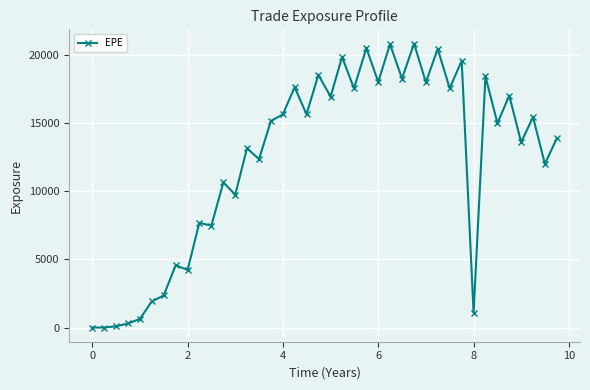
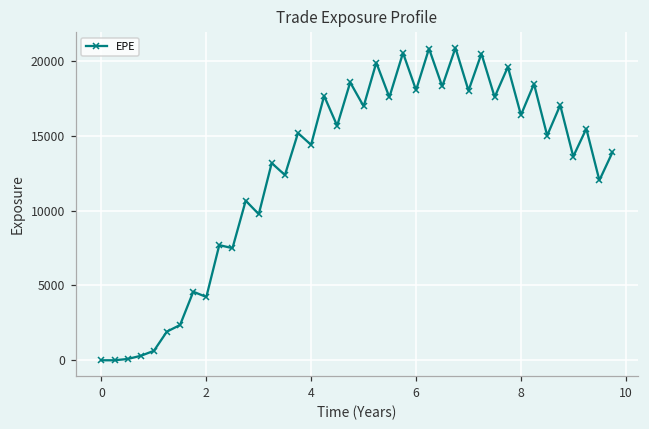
  {
    "0": 0,
    "2": 4200,
-   "4": 15700,
+   "4": 14400,
    "6": 18100,
-   "8": 1100
+   "8": 16400
  }
